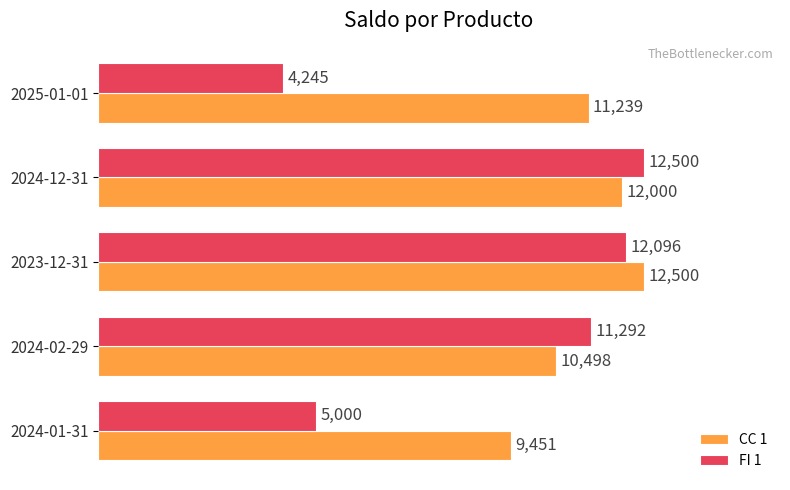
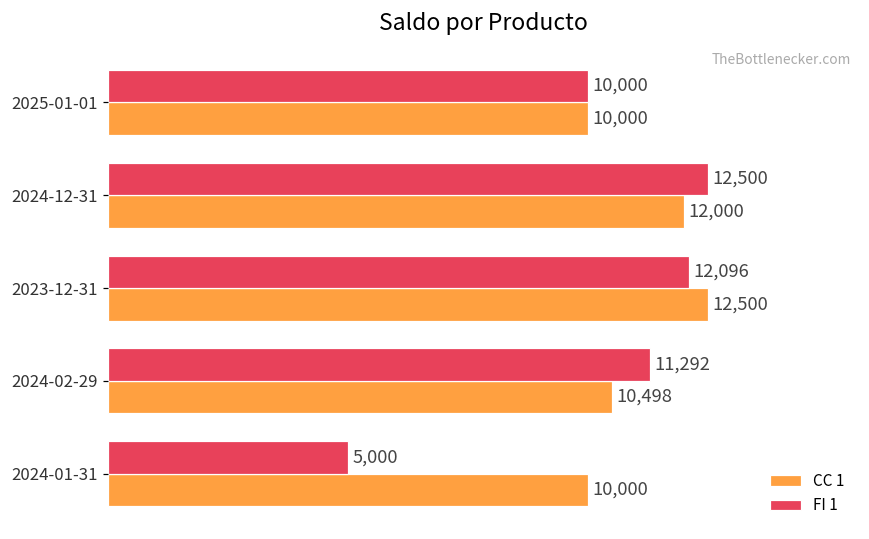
  {
    "CC 1": {
-     "2025-01-01": "11,239",
+     "2025-01-01": "10,000",
      "2024-12-31": "12,000",
      "2023-12-31": "12,500",
      "2024-02-29": "10,498",
-     "2024-01-31": "9,451"
+     "2024-01-31": "10,000"
    },
    "FI 1": {
-     "2025-01-01": "4,245",
+     "2025-01-01": "10,000",
      "2024-12-31": "12,500",
      "2023-12-31": "12,096",
      "2024-02-29": "11,292",
      "2024-01-31": "5,000"
    }
  }
